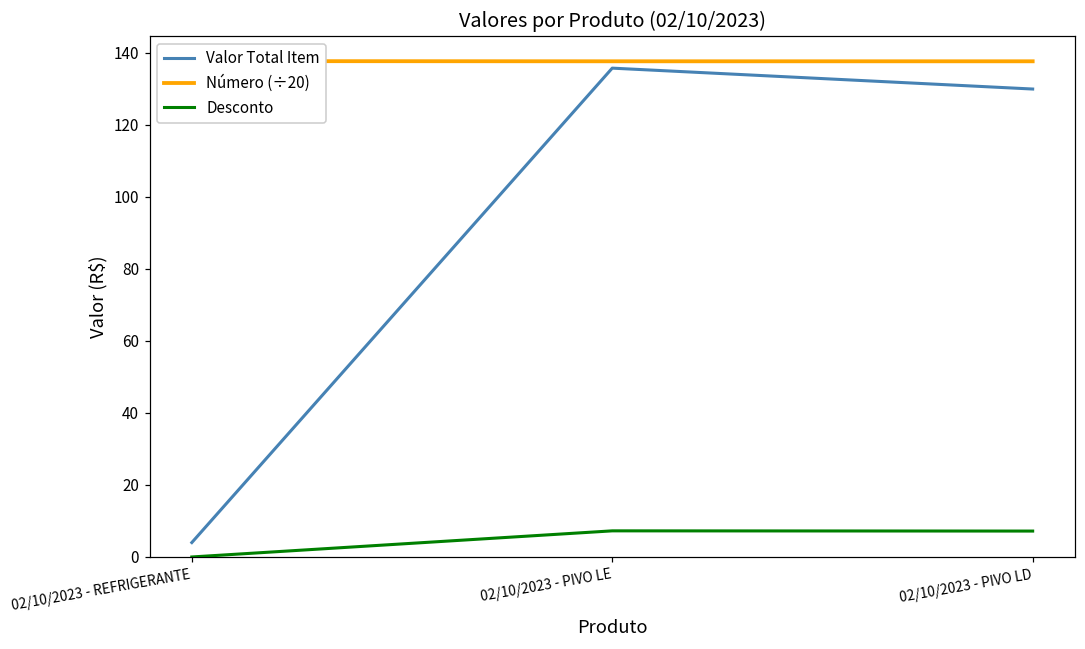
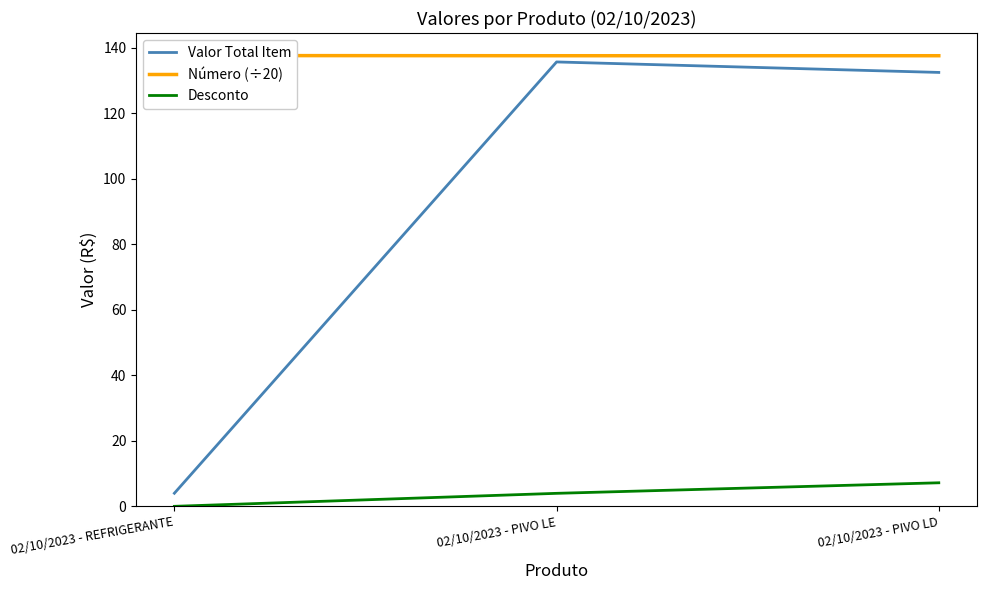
  {
    "Valor Total Item": {
      "02/10/2023 - REFRIGERANTE": 4,
      "02/10/2023 - PIVO LE": 136,
-     "02/10/2023 - PIVO LD": 130
+     "02/10/2023 - PIVO LD": 133
    },
    "Número (÷20)": {
      "02/10/2023 - PIVO LE": 138,
      "02/10/2023 - PIVO LD": 138
    },
    "Desconto": {
      "02/10/2023 - REFRIGERANTE": 0,
-     "02/10/2023 - PIVO LE": 7,
+     "02/10/2023 - PIVO LE": 4,
      "02/10/2023 - PIVO LD": 7
    }
  }
